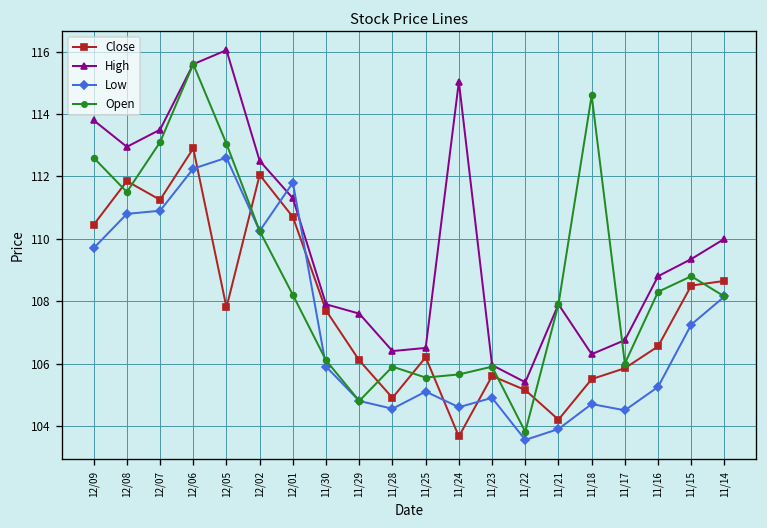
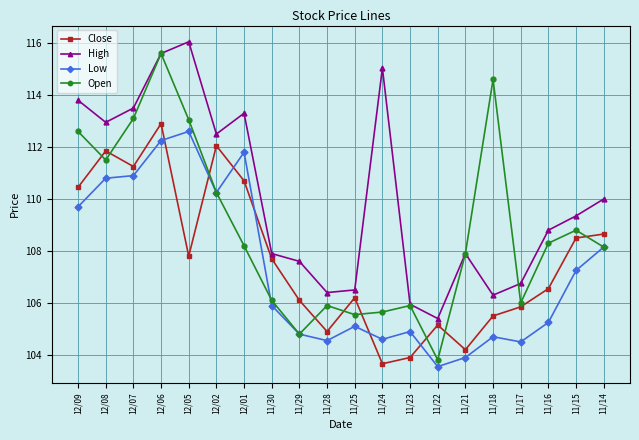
  {
    "Close": {
      "12/09": 110.5,
      "12/08": 111.9,
      "12/07": 111.3,
      "12/06": 112.9,
      "12/05": 107.8,
      "12/02": 112.1,
      "12/01": 110.7,
      "11/30": 107.7,
      "11/29": 106.1,
      "11/28": 104.9,
      "11/25": 106.2,
      "11/24": 103.7,
-     "11/23": 105.6,
+     "11/23": 103.9,
      "11/22": 105.2,
      "11/21": 104.2,
      "11/18": 105.5,
      "11/17": 105.9,
      "11/16": 106.6,
      "11/15": 108.5,
      "11/14": 108.7
    },
    "High": {
      "12/09": 113.8,
      "12/08": 113.0,
      "12/07": 113.5,
      "12/05": 116.1,
      "12/02": 112.5,
-     "12/01": 111.3,
+     "12/01": 113.3,
      "11/30": 107.9,
      "11/29": 107.6,
      "11/28": 106.4,
      "11/25": 106.5,
      "11/24": 115.0,
      "11/22": 105.4,
      "11/18": 106.3,
      "11/17": 106.8,
      "11/16": 108.8,
      "11/15": 109.4,
      "11/14": 110.0
    },
    "Low": {
      "12/09": 109.7,
      "12/08": 110.8,
      "12/07": 110.9,
      "12/06": 112.3,
      "12/05": 112.6,
      "12/01": 111.8,
      "11/30": 105.9,
      "11/28": 104.6,
      "11/25": 105.1,
      "11/24": 104.6,
      "11/23": 104.9,
      "11/22": 103.6,
      "11/21": 103.9,
      "11/18": 104.7,
      "11/17": 104.5,
      "11/16": 105.3,
      "11/15": 107.3
    },
    "Open": {
      "12/09": 112.6,
      "12/08": 111.5,
      "12/07": 113.1,
      "12/05": 113.1,
      "12/01": 108.2,
      "11/30": 106.1,
      "11/28": 105.9,
      "11/25": 105.6,
      "11/24": 105.7,
      "11/22": 103.8,
      "11/18": 114.6,
      "11/17": 106.0,
      "11/16": 108.3,
      "11/15": 108.8
    }
  }
